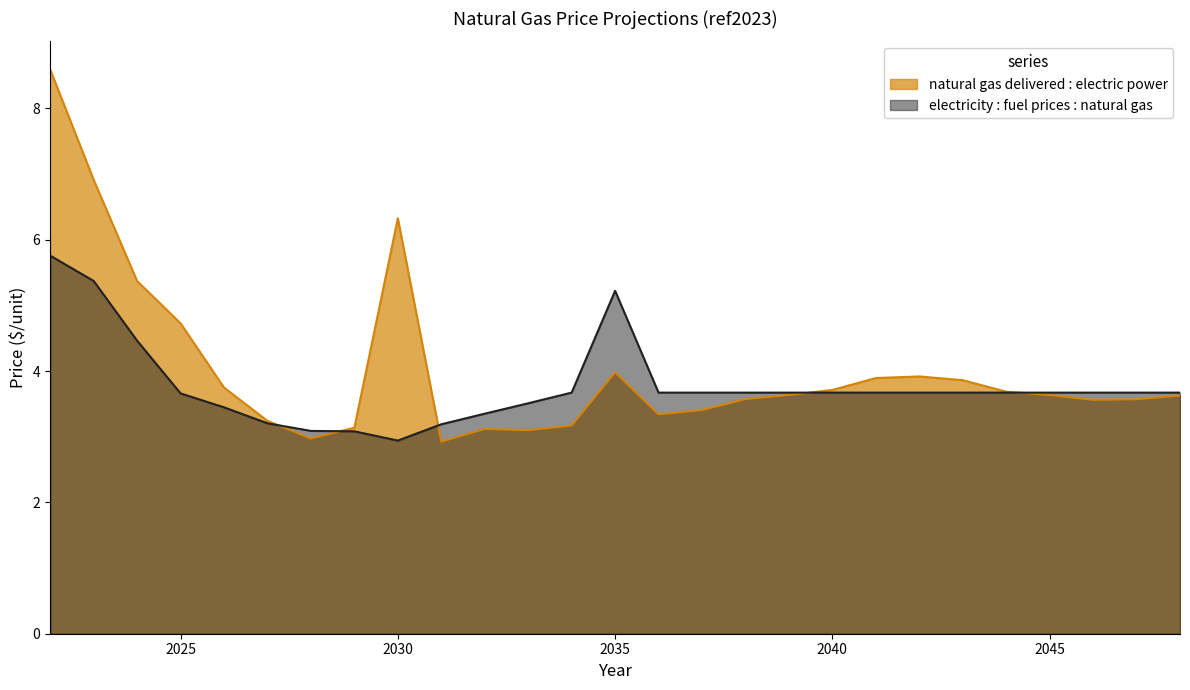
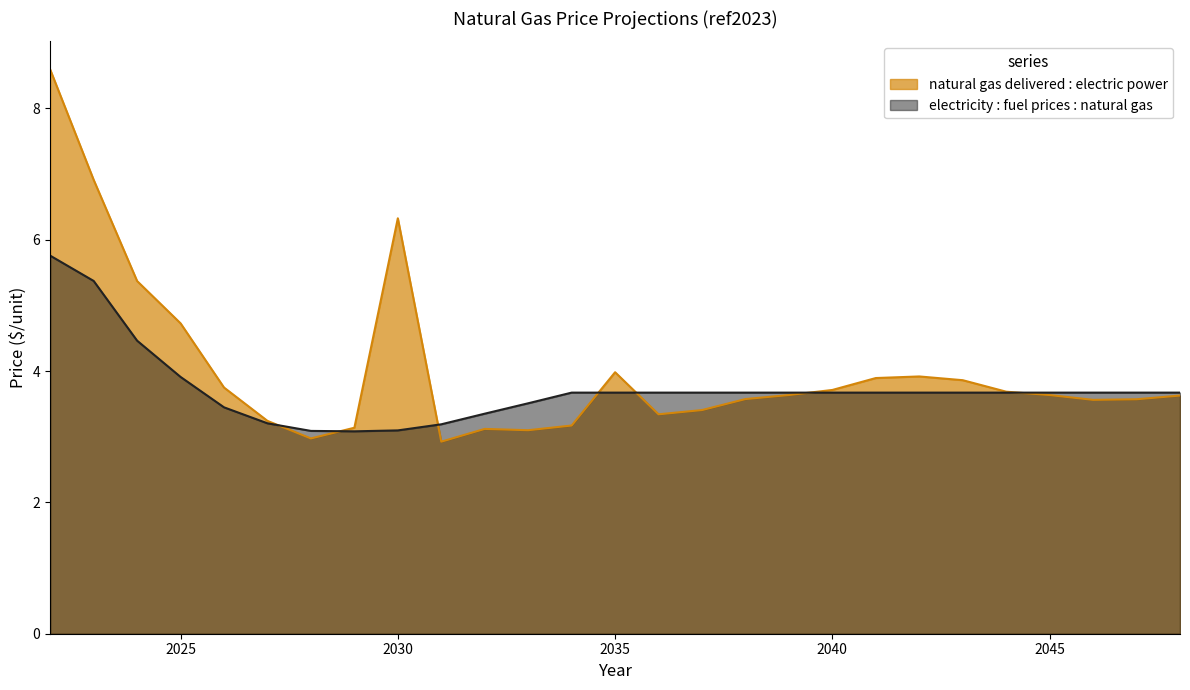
  {
    "natural gas delivered : electric power": {
      "2025": 4.7,
      "2030": 6.3,
      "2035": 4.0,
      "2040": 3.7
    },
    "electricity : fuel prices : natural gas": {
-     "2025": 3.7,
-     "2030": 2.9,
-     "2035": 5.2,
+     "2025": 3.9,
+     "2030": 3.1,
+     "2035": 3.7,
      "2040": 3.7
    }
  }
